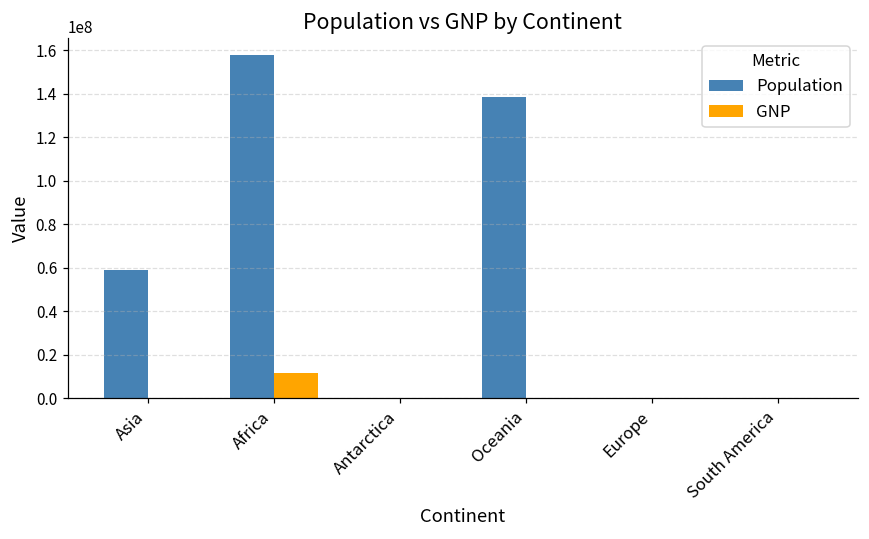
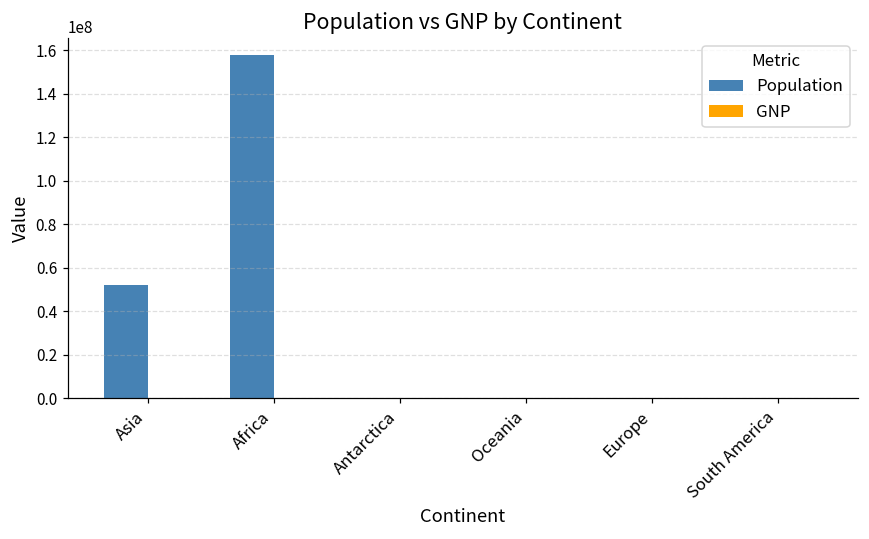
  {
    "Population": {
-     "Asia": 59000000,
+     "Asia": 52000000,
      "Africa": 158000000,
      "Antarctica": 0,
-     "Oceania": 138000000
+     "Oceania": 0
    },
    "GNP": {
-     "Africa": 11000000,
+     "Africa": 0,
      "Antarctica": 0,
      "Oceania": 0,
      "South America": 0
    }
  }
